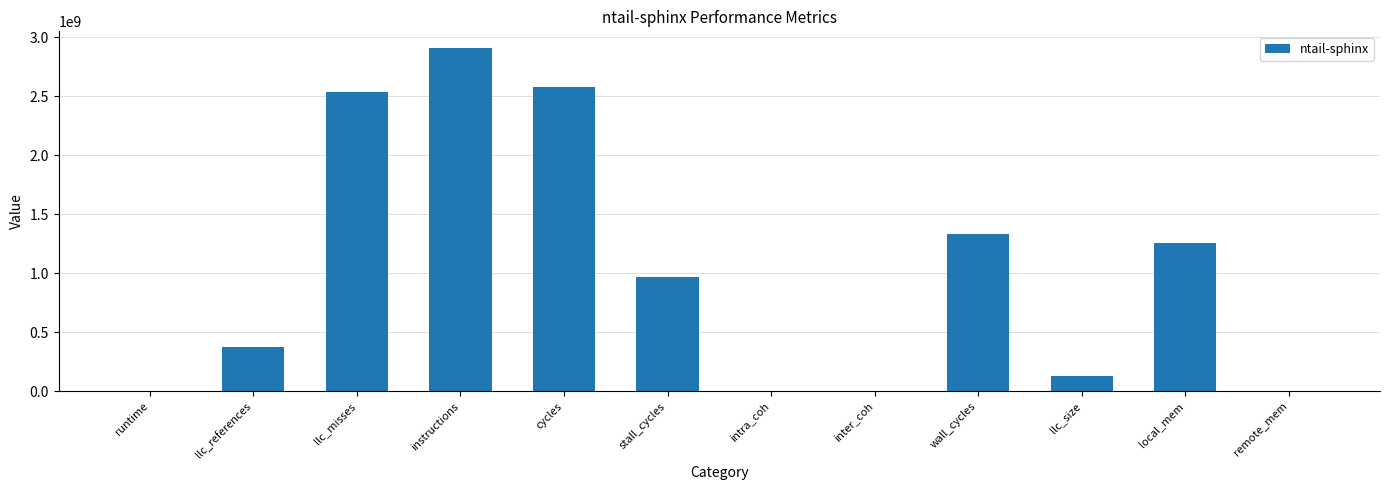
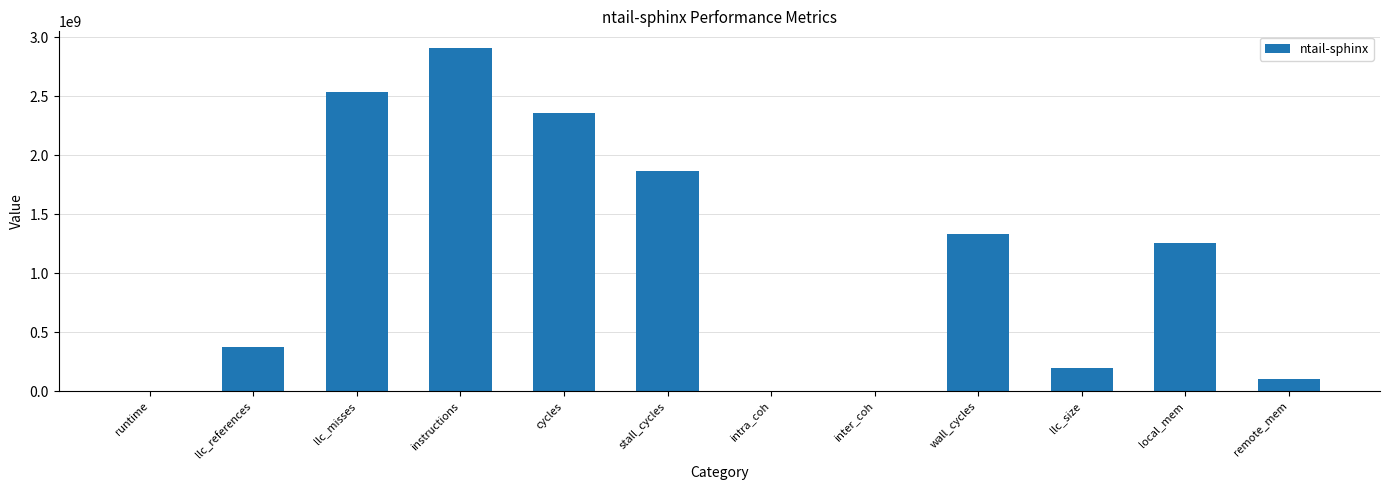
  {
    "llc_references": 370000000,
    "llc_misses": 2540000000,
    "instructions": 2900000000,
-   "cycles": 2580000000,
-   "stall_cycles": 970000000,
+   "cycles": 2360000000,
+   "stall_cycles": 1870000000,
    "wall_cycles": 1330000000,
-   "llc_size": 130000000,
+   "llc_size": 200000000,
    "local_mem": 1260000000,
-   "remote_mem": 0
+   "remote_mem": 100000000
  }
